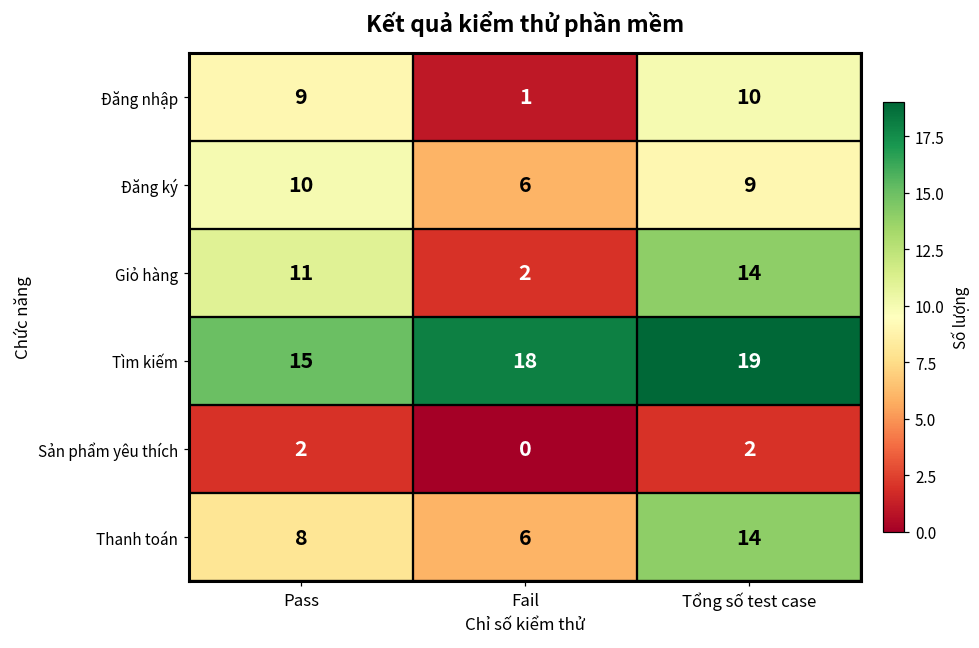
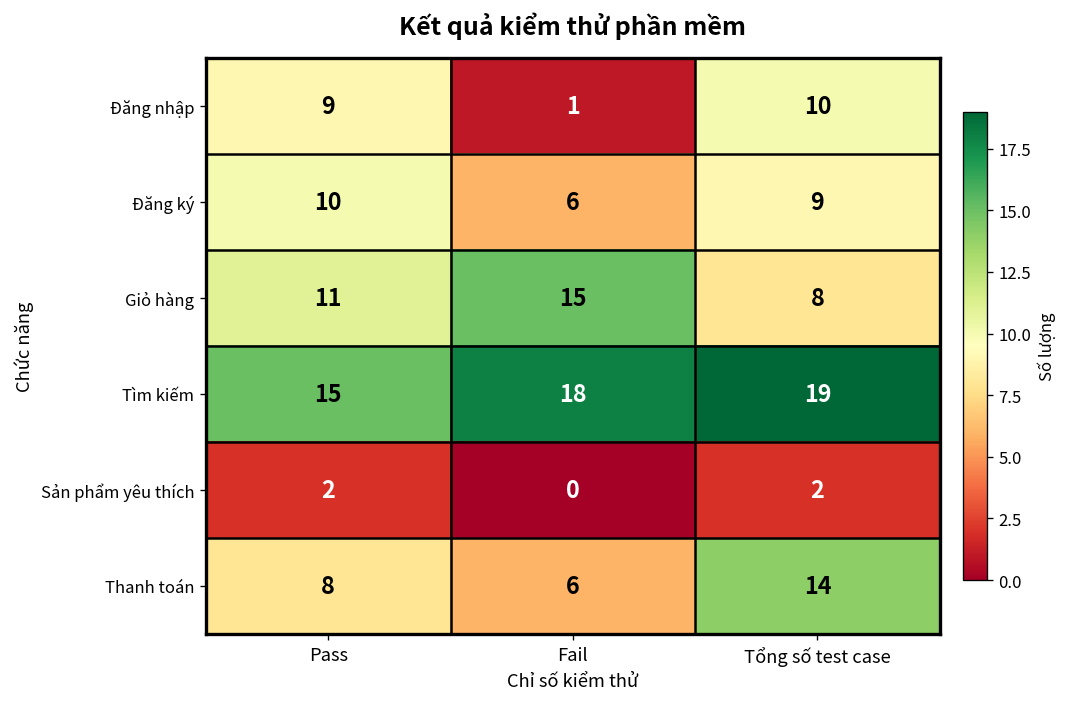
  {
    "Đăng nhập": {
      "Pass": 9,
      "Fail": 1,
      "Tổng số test case": 10
    },
    "Đăng ký": {
      "Pass": 10,
      "Fail": 6,
      "Tổng số test case": 9
    },
    "Giỏ hàng": {
      "Pass": 11,
-     "Fail": 2,
-     "Tổng số test case": 14
+     "Fail": 15,
+     "Tổng số test case": 8
    },
    "Tìm kiếm": {
      "Pass": 15,
      "Fail": 18,
      "Tổng số test case": 19
    },
    "Sản phẩm yêu thích": {
      "Pass": 2,
      "Fail": 0,
      "Tổng số test case": 2
    },
    "Thanh toán": {
      "Pass": 8,
      "Fail": 6,
      "Tổng số test case": 14
    }
  }
